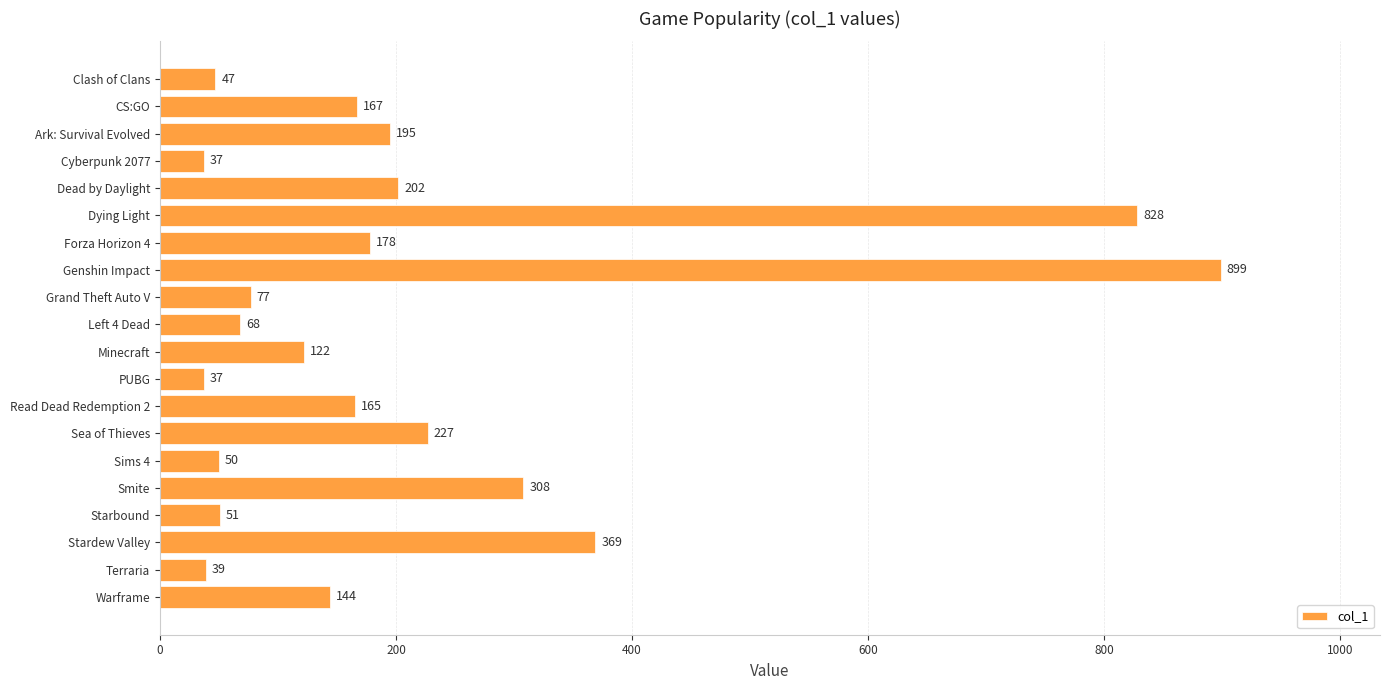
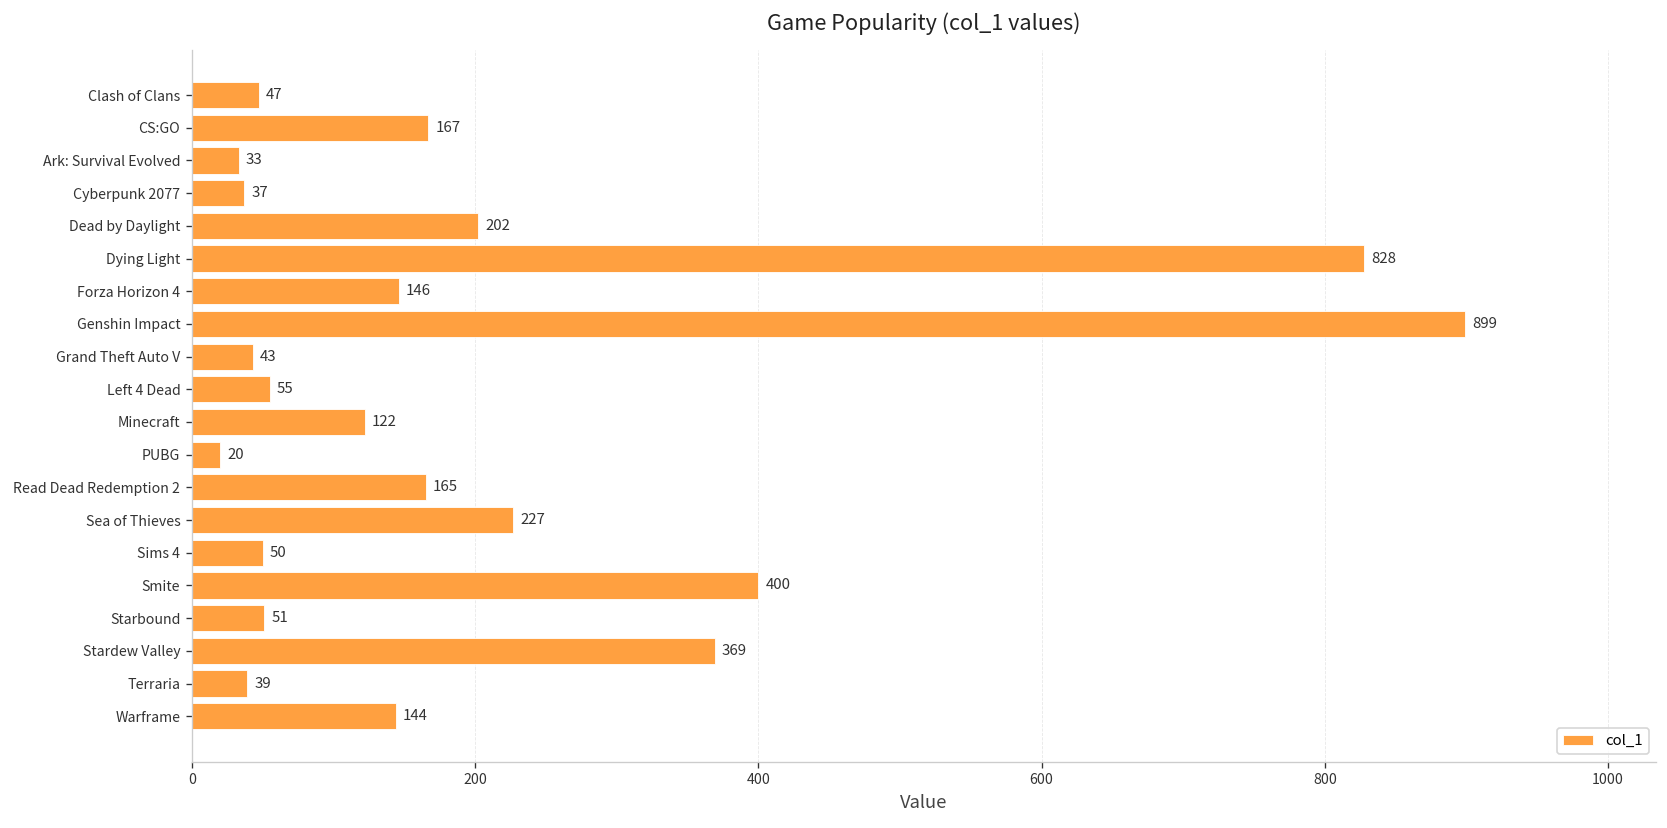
  {
    "Clash of Clans": 47,
    "CS:GO": 167,
-   "Ark: Survival Evolved": 195,
+   "Ark: Survival Evolved": 33,
    "Cyberpunk 2077": 37,
    "Dead by Daylight": 202,
    "Dying Light": 828,
-   "Forza Horizon 4": 178,
+   "Forza Horizon 4": 146,
    "Genshin Impact": 899,
-   "Grand Theft Auto V": 77,
-   "Left 4 Dead": 68,
+   "Grand Theft Auto V": 43,
+   "Left 4 Dead": 55,
    "Minecraft": 122,
-   "PUBG": 37,
+   "PUBG": 20,
    "Read Dead Redemption 2": 165,
    "Sea of Thieves": 227,
    "Sims 4": 50,
-   "Smite": 308,
+   "Smite": 400,
    "Starbound": 51,
    "Stardew Valley": 369,
    "Terraria": 39,
    "Warframe": 144
  }
